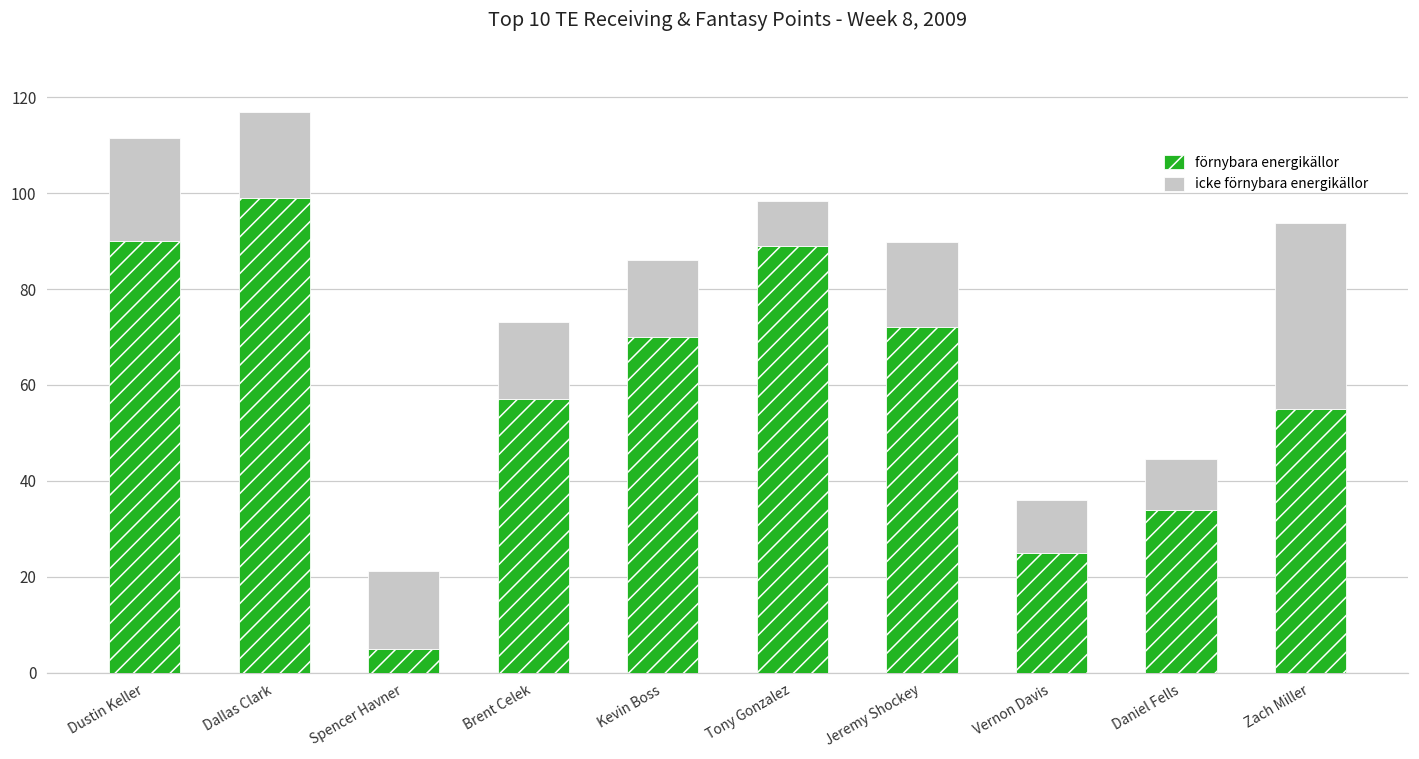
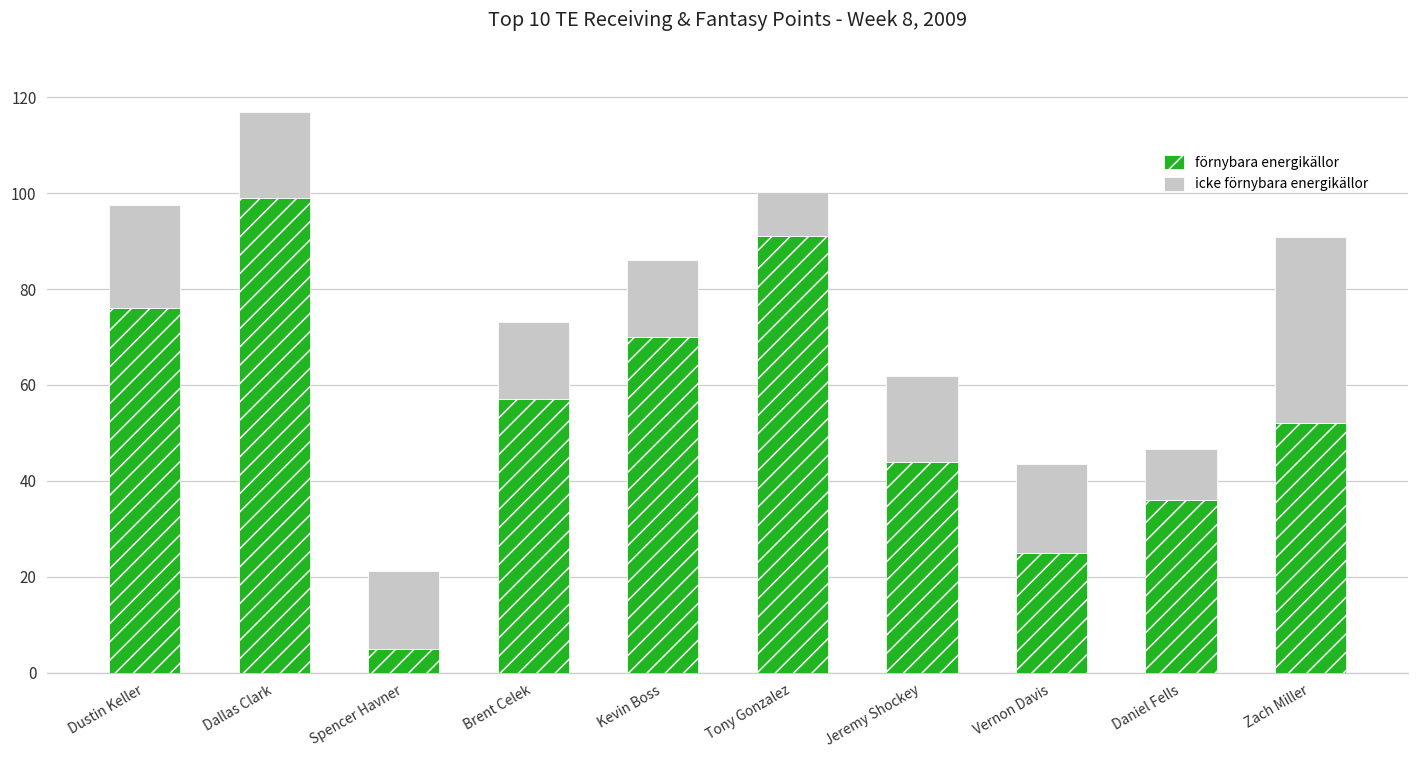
  {
    "förnybara energikällor": {
-     "Dustin Keller": 90,
+     "Dustin Keller": 76,
      "Dallas Clark": 99,
      "Spencer Havner": 5,
      "Brent Celek": 57,
      "Kevin Boss": 70,
-     "Tony Gonzalez": 89,
-     "Jeremy Shockey": 72,
+     "Tony Gonzalez": 91,
+     "Jeremy Shockey": 44,
      "Vernon Davis": 25,
-     "Daniel Fells": 34,
-     "Zach Miller": 55
+     "Daniel Fells": 36,
+     "Zach Miller": 52
    },
    "icke förnybara energikällor": {
      "Dustin Keller": 22,
      "Dallas Clark": 18,
      "Spencer Havner": 16,
      "Brent Celek": 16,
      "Kevin Boss": 16,
      "Tony Gonzalez": 9,
      "Jeremy Shockey": 18,
-     "Vernon Davis": 11,
+     "Vernon Davis": 19,
      "Daniel Fells": 11,
      "Zach Miller": 39
    }
  }
